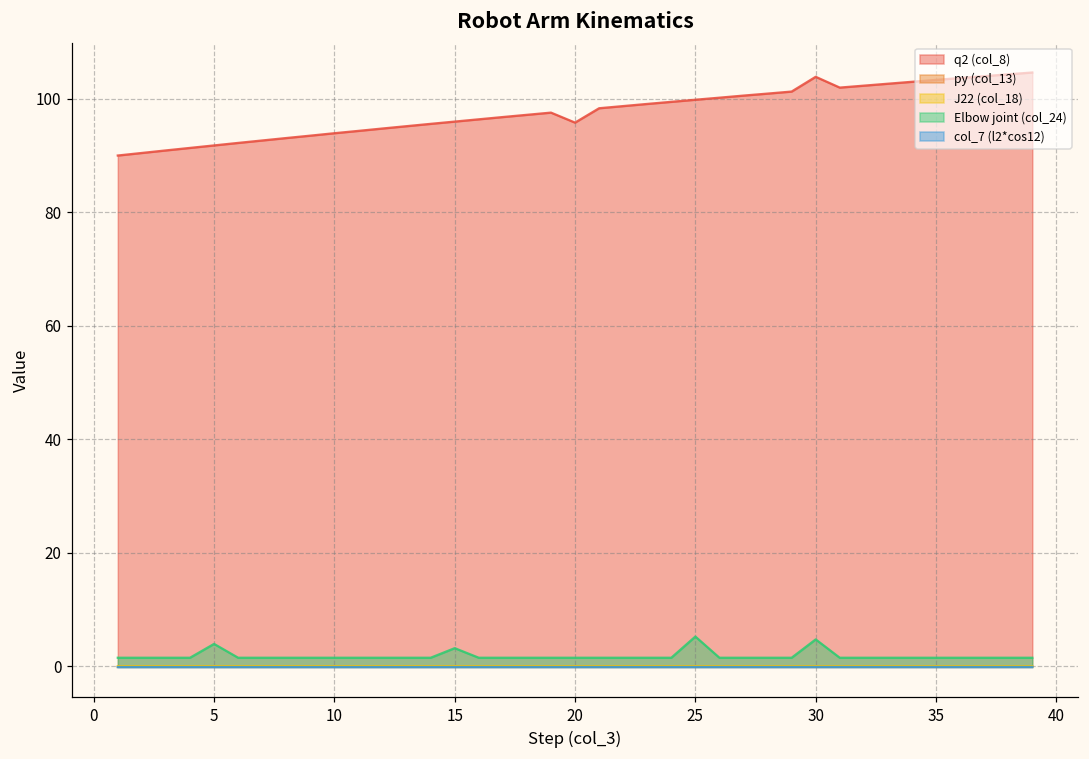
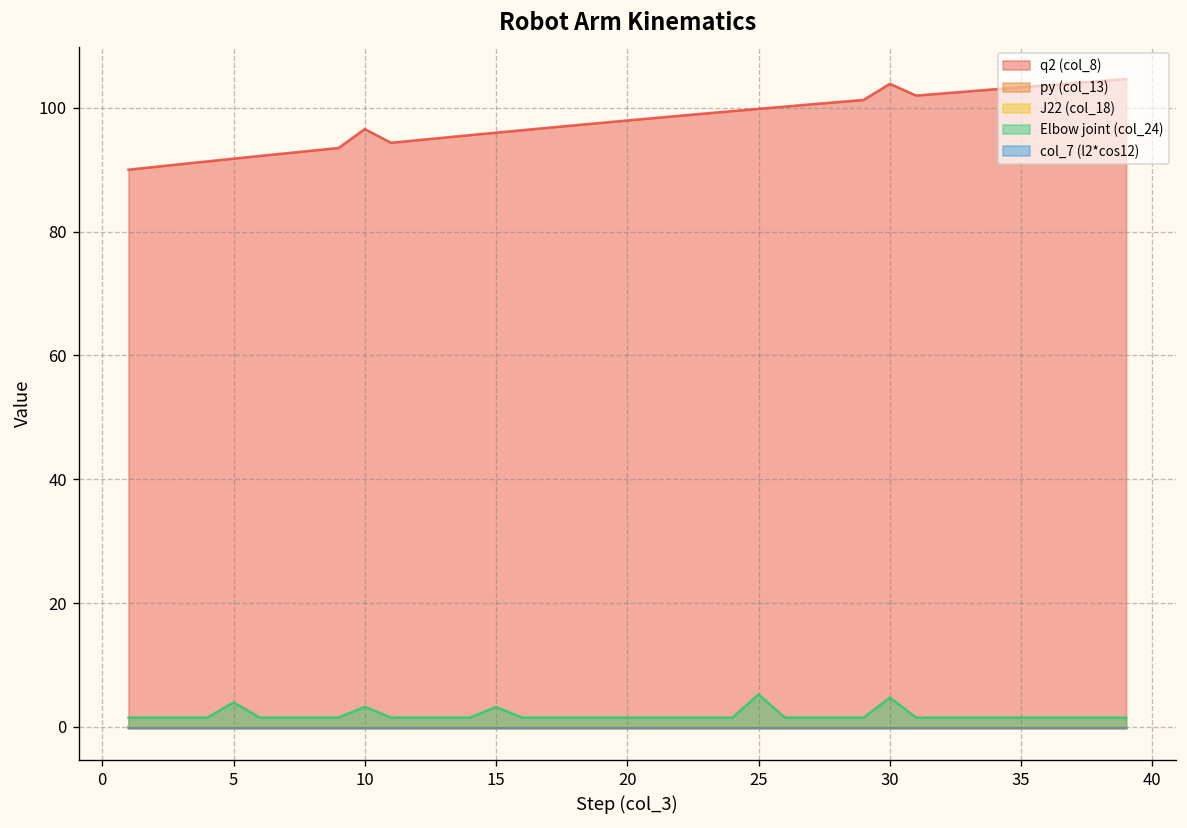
  {
    "q2 (col_8)": {
      "5": 92,
-     "10": 94,
+     "10": 97,
      "15": 96,
-     "20": 96,
+     "20": 98,
      "25": 100,
      "30": 104
    },
    "col_7 (l2*cos12)": {
      "5": 0,
      "10": 0,
      "15": 0,
      "20": 0,
      "25": 0,
      "30": 0,
      "35": 0
    },
    "Elbow joint (col_24)": {
      "5": 4,
-     "10": 1,
+     "10": 3,
      "15": 3,
      "20": 1,
      "25": 5,
      "30": 5,
      "35": 1
    }
  }
